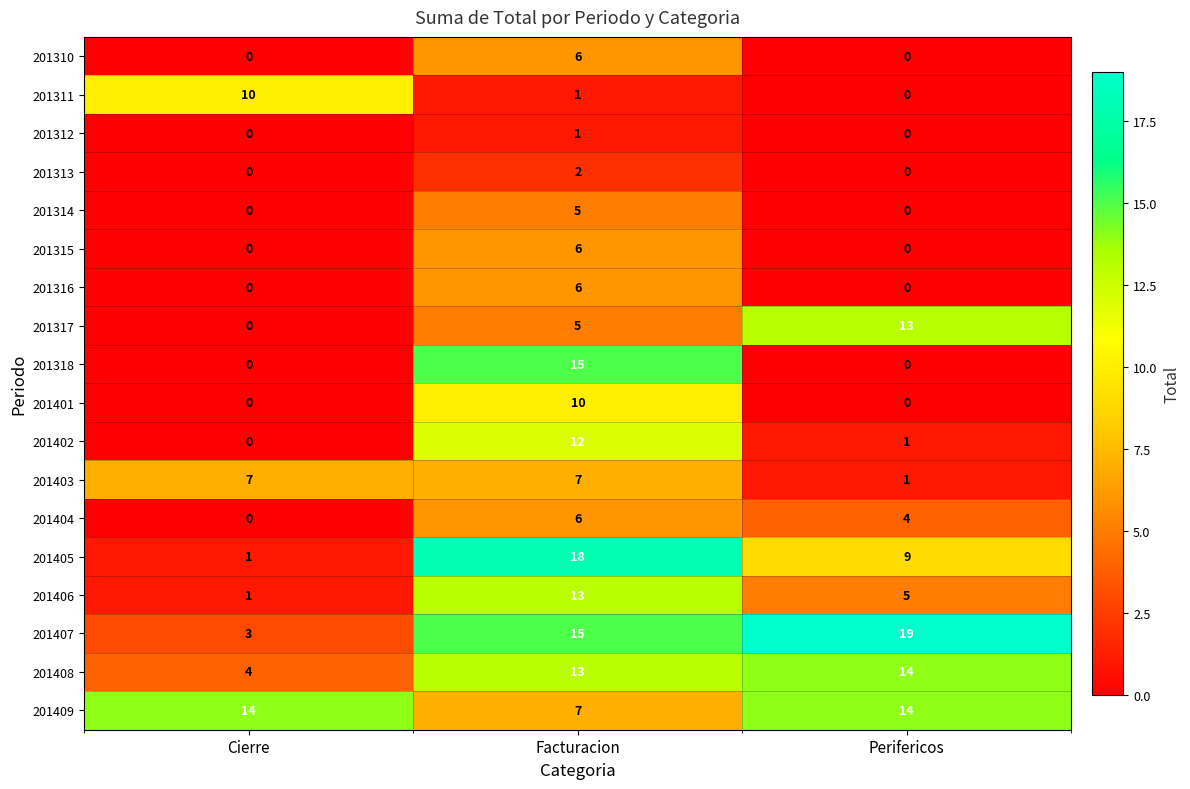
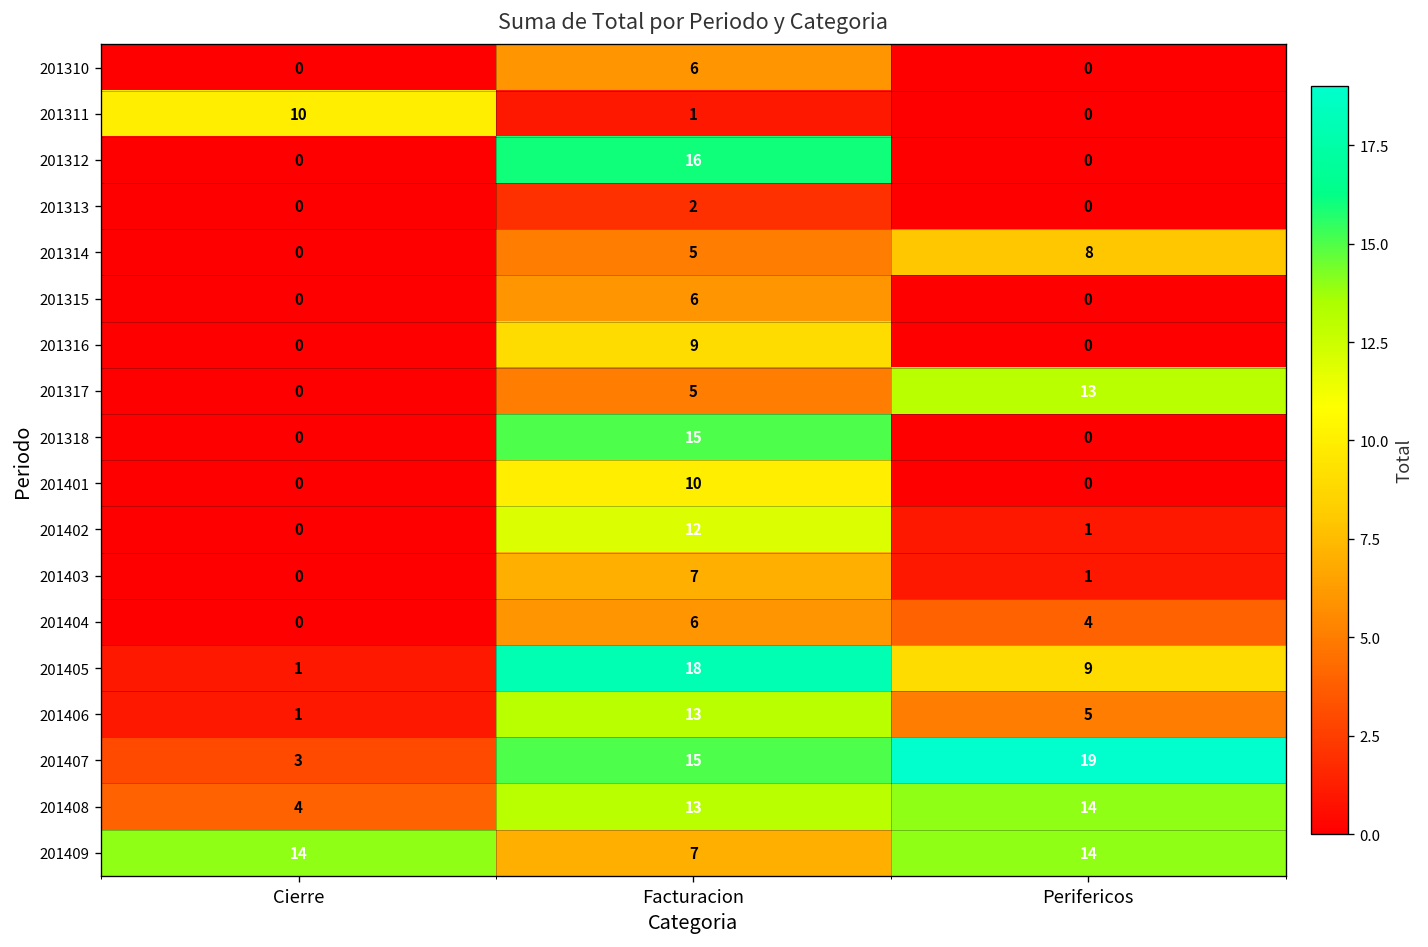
  {
    "201310": {
      "Cierre": 0,
      "Facturacion": 6,
      "Perifericos": 0
    },
    "201311": {
      "Cierre": 10,
      "Facturacion": 1,
      "Perifericos": 0
    },
    "201312": {
      "Cierre": 0,
-     "Facturacion": 1,
+     "Facturacion": 16,
      "Perifericos": 0
    },
    "201313": {
      "Cierre": 0,
      "Facturacion": 2,
      "Perifericos": 0
    },
    "201314": {
      "Cierre": 0,
      "Facturacion": 5,
-     "Perifericos": 0
+     "Perifericos": 8
    },
    "201315": {
      "Cierre": 0,
      "Facturacion": 6,
      "Perifericos": 0
    },
    "201316": {
      "Cierre": 0,
-     "Facturacion": 6,
+     "Facturacion": 9,
      "Perifericos": 0
    },
    "201317": {
      "Cierre": 0,
      "Facturacion": 5,
      "Perifericos": 13
    },
    "201318": {
      "Cierre": 0,
      "Facturacion": 15,
      "Perifericos": 0
    },
    "201401": {
      "Cierre": 0,
      "Facturacion": 10,
      "Perifericos": 0
    },
    "201402": {
      "Cierre": 0,
      "Facturacion": 12,
      "Perifericos": 1
    },
    "201403": {
-     "Cierre": 7,
+     "Cierre": 0,
      "Facturacion": 7,
      "Perifericos": 1
    },
    "201404": {
      "Cierre": 0,
      "Facturacion": 6,
      "Perifericos": 4
    },
    "201405": {
      "Cierre": 1,
      "Facturacion": 18,
      "Perifericos": 9
    },
    "201406": {
      "Cierre": 1,
      "Facturacion": 13,
      "Perifericos": 5
    },
    "201407": {
      "Cierre": 3,
      "Facturacion": 15,
      "Perifericos": 19
    },
    "201408": {
      "Cierre": 4,
      "Facturacion": 13,
      "Perifericos": 14
    },
    "201409": {
      "Cierre": 14,
      "Facturacion": 7,
      "Perifericos": 14
    }
  }
